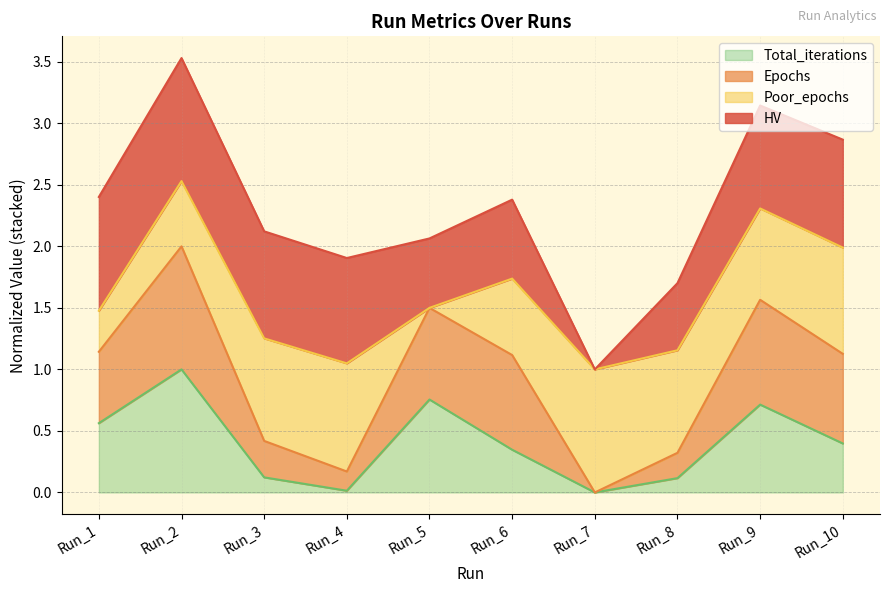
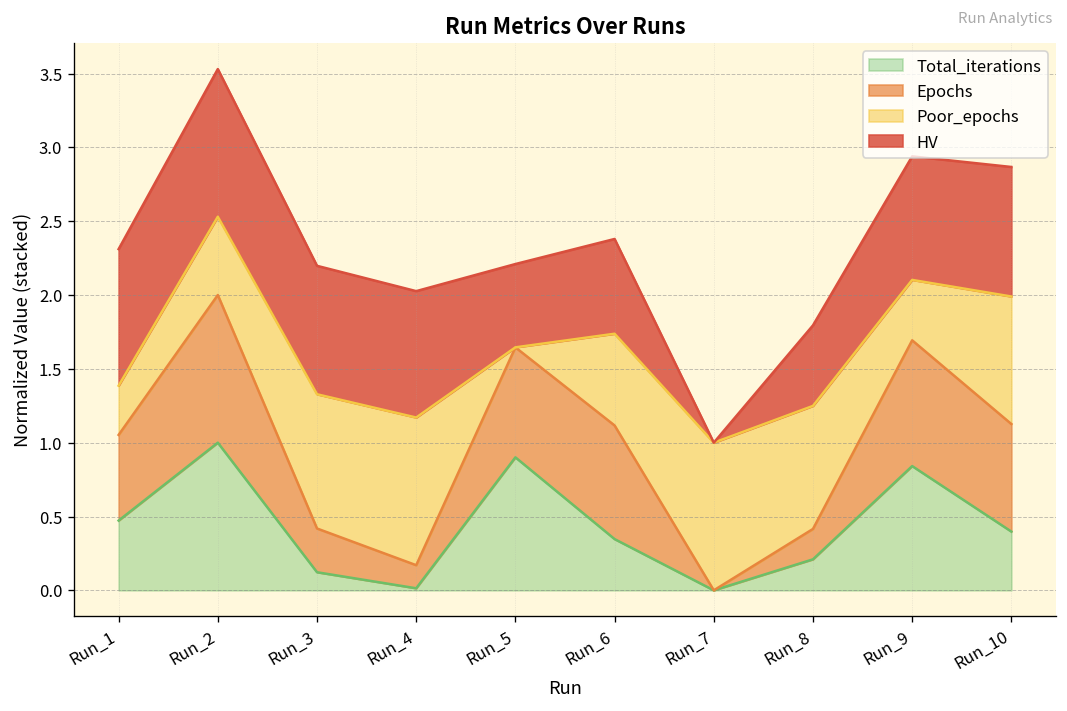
  {
    "Total_iterations": {
-     "Run_1": 0.56,
+     "Run_1": 0.47,
      "Run_2": 1.00,
      "Run_3": 0.12,
      "Run_4": 0.01,
-     "Run_5": 0.76,
+     "Run_5": 0.90,
      "Run_6": 0.35,
-     "Run_8": 0.12,
-     "Run_9": 0.71,
+     "Run_8": 0.21,
+     "Run_9": 0.84,
      "Run_10": 0.40
    },
    "Poor_epochs": {
      "Run_1": 0.33,
      "Run_2": 0.53,
-     "Run_3": 0.83,
-     "Run_4": 0.88,
+     "Run_3": 0.91,
+     "Run_4": 1.00,
      "Run_6": 0.62,
      "Run_8": 0.83,
-     "Run_9": 0.74,
+     "Run_9": 0.41,
      "Run_10": 0.86
    }
  }
